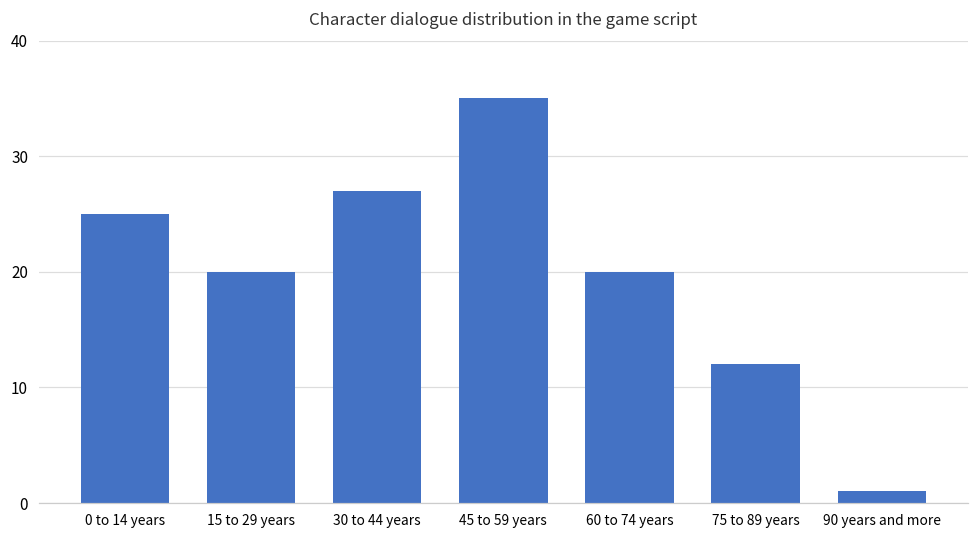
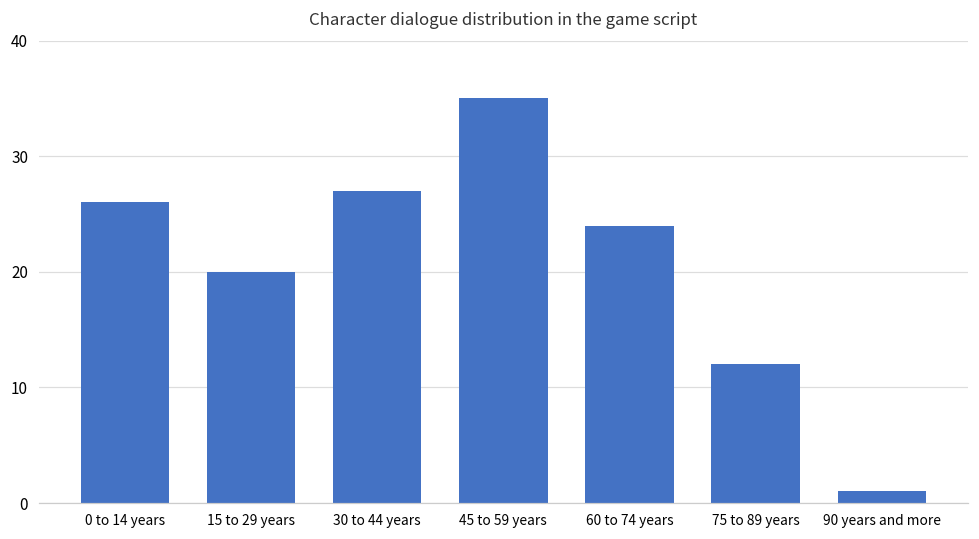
  {
-   "0 to 14 years": 25,
+   "0 to 14 years": 26,
    "15 to 29 years": 20,
    "30 to 44 years": 27,
    "45 to 59 years": 35,
-   "60 to 74 years": 20,
+   "60 to 74 years": 24,
    "75 to 89 years": 12,
    "90 years and more": 1
  }
